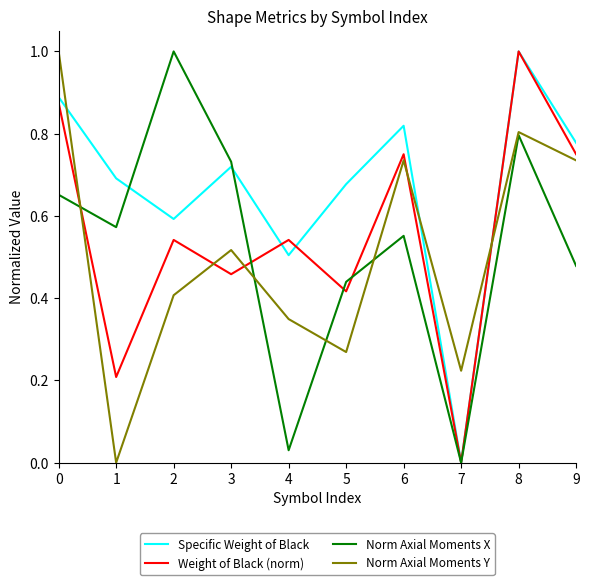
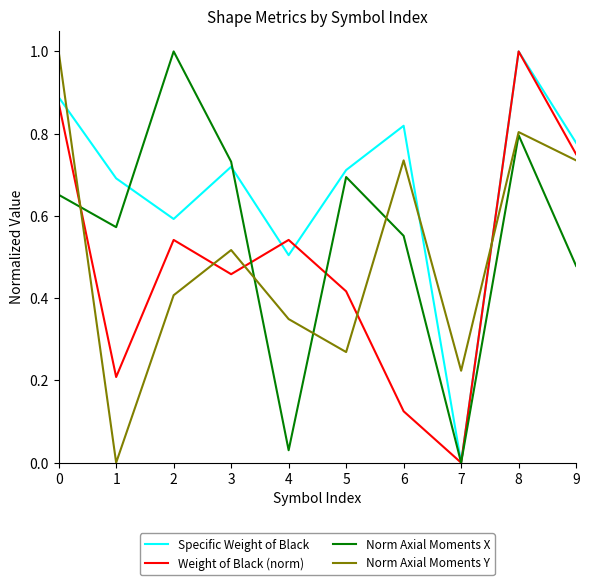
  {
    "Specific Weight of Black": {
      "0": 0.89,
      "1": 0.69,
      "2": 0.59,
      "3": 0.72,
      "4": 0.50,
-     "5": 0.68,
+     "5": 0.71,
      "6": 0.82,
      "9": 0.78
    },
    "Weight of Black (norm)": {
      "0": 0.87,
      "1": 0.21,
      "2": 0.54,
      "3": 0.46,
      "4": 0.54,
      "5": 0.42,
-     "6": 0.75,
+     "6": 0.12,
      "9": 0.75
    },
    "Norm Axial Moments X": {
      "0": 0.65,
      "1": 0.57,
      "2": 1.00,
      "3": 0.73,
      "4": 0.03,
-     "5": 0.44,
+     "5": 0.69,
      "6": 0.55,
      "8": 0.80,
      "9": 0.48
    },
    "Norm Axial Moments Y": {
      "0": 1.00,
      "1": 0.00,
      "2": 0.41,
      "3": 0.52,
      "4": 0.35,
      "5": 0.27,
      "6": 0.74,
      "7": 0.22,
      "8": 0.80,
      "9": 0.74
    }
  }
